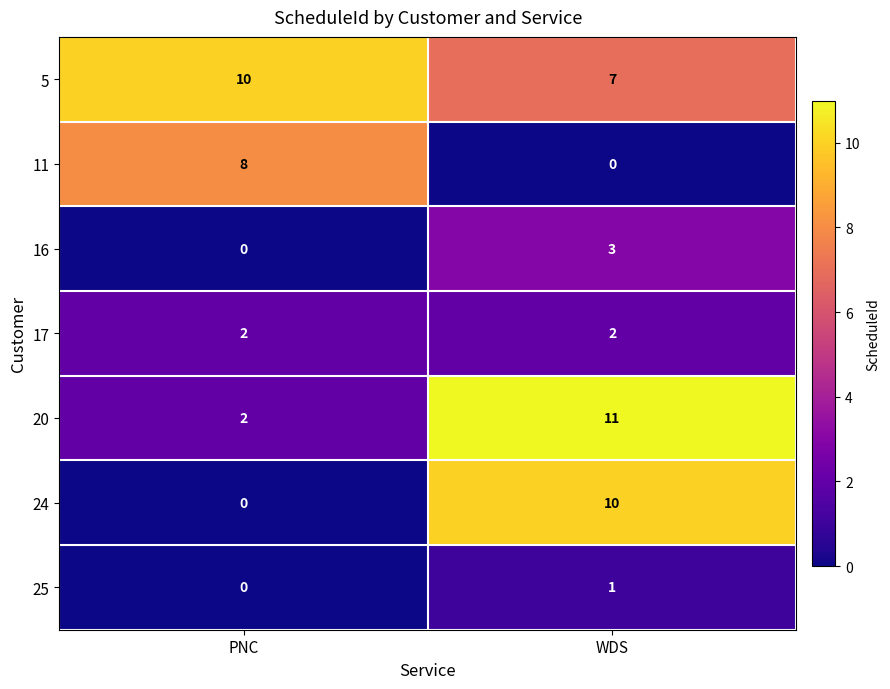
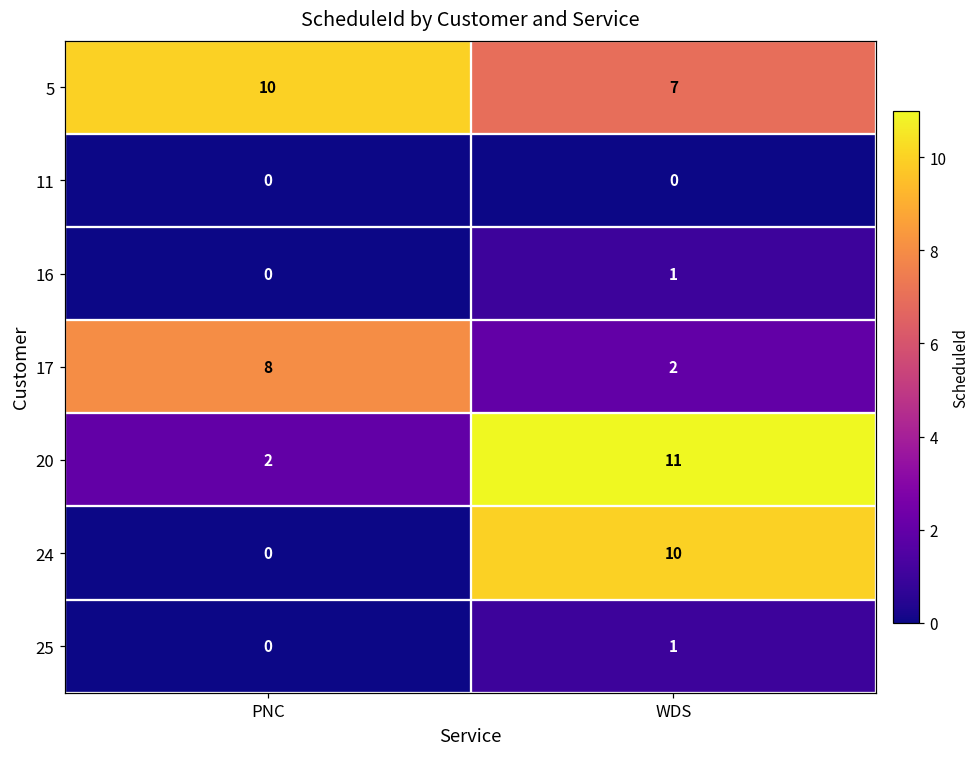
  {
    "5": {
      "PNC": 10,
      "WDS": 7
    },
    "11": {
-     "PNC": 8,
+     "PNC": 0,
      "WDS": 0
    },
    "16": {
      "PNC": 0,
-     "WDS": 3
+     "WDS": 1
    },
    "17": {
-     "PNC": 2,
+     "PNC": 8,
      "WDS": 2
    },
    "20": {
      "PNC": 2,
      "WDS": 11
    },
    "24": {
      "PNC": 0,
      "WDS": 10
    },
    "25": {
      "PNC": 0,
      "WDS": 1
    }
  }
